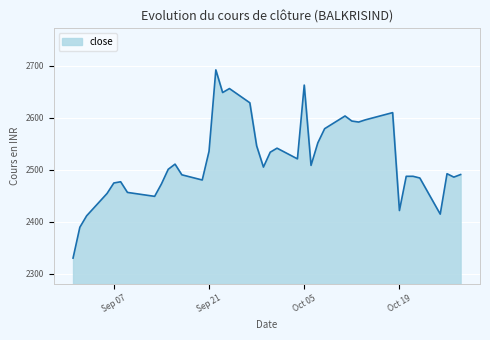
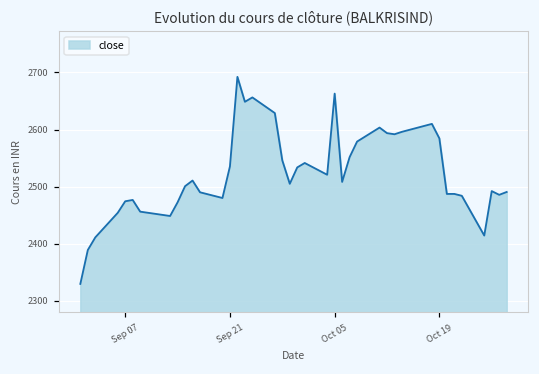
  {
    "Sep 07": 2470,
    "Sep 21": 2540,
    "Oct 05": 2660,
-   "Oct 19": 2420
+   "Oct 19": 2580
  }
